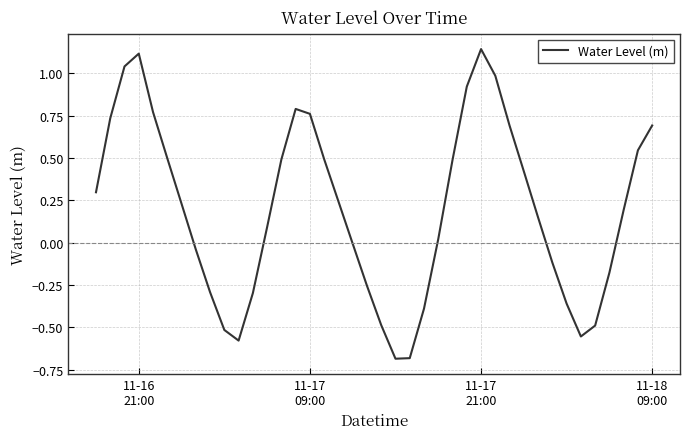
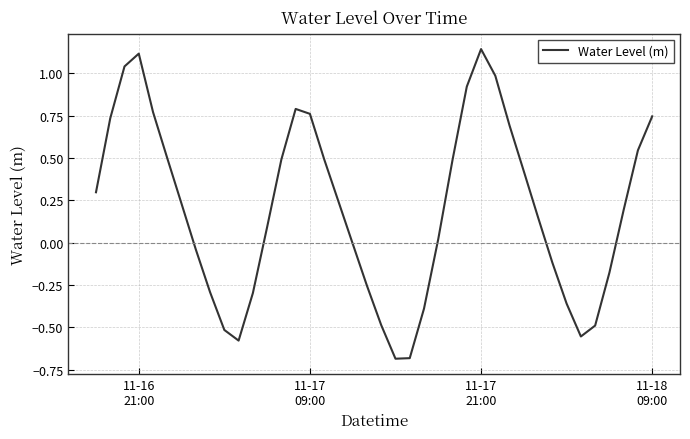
  {
    "11-16 21:00": 1.12,
    "11-17 09:00": 0.76,
    "11-17 21:00": 1.14,
-   "11-18 09:00": 0.69
+   "11-18 09:00": 0.75
  }
